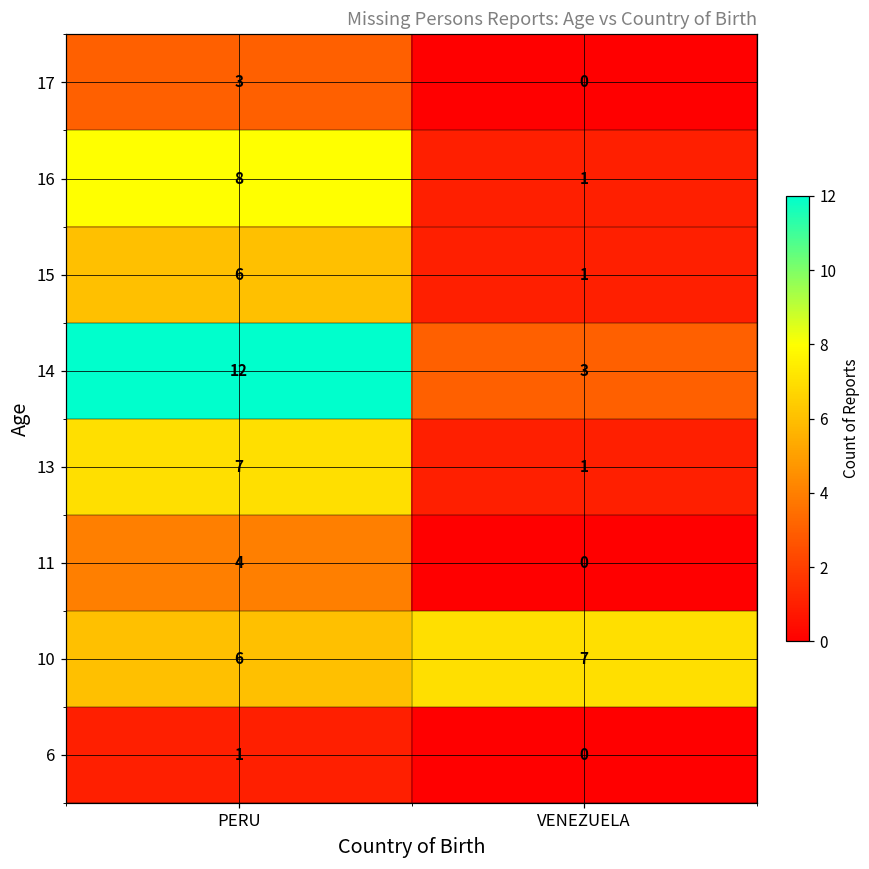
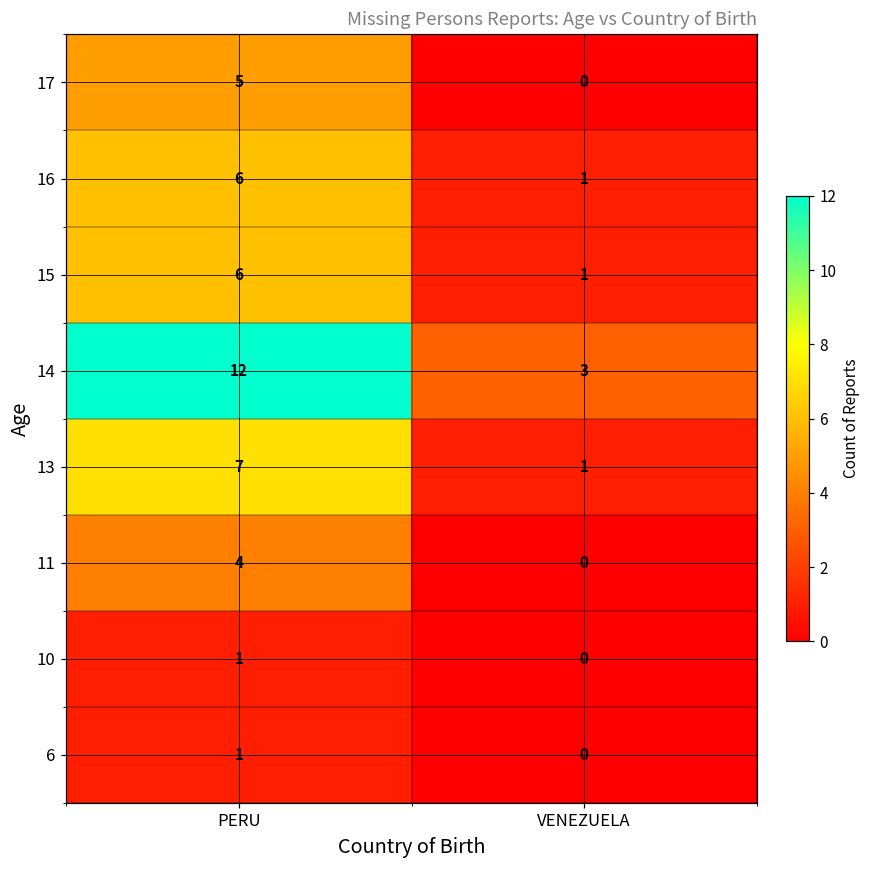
  {
    "17": {
-     "PERU": 3,
+     "PERU": 5,
      "VENEZUELA": 0
    },
    "16": {
-     "PERU": 8,
+     "PERU": 6,
      "VENEZUELA": 1
    },
    "15": {
      "PERU": 6,
      "VENEZUELA": 1
    },
    "14": {
      "PERU": 12,
      "VENEZUELA": 3
    },
    "13": {
      "PERU": 7,
      "VENEZUELA": 1
    },
    "11": {
      "PERU": 4,
      "VENEZUELA": 0
    },
    "10": {
-     "PERU": 6,
-     "VENEZUELA": 7
+     "PERU": 1,
+     "VENEZUELA": 0
    },
    "6": {
      "PERU": 1,
      "VENEZUELA": 0
    }
  }
